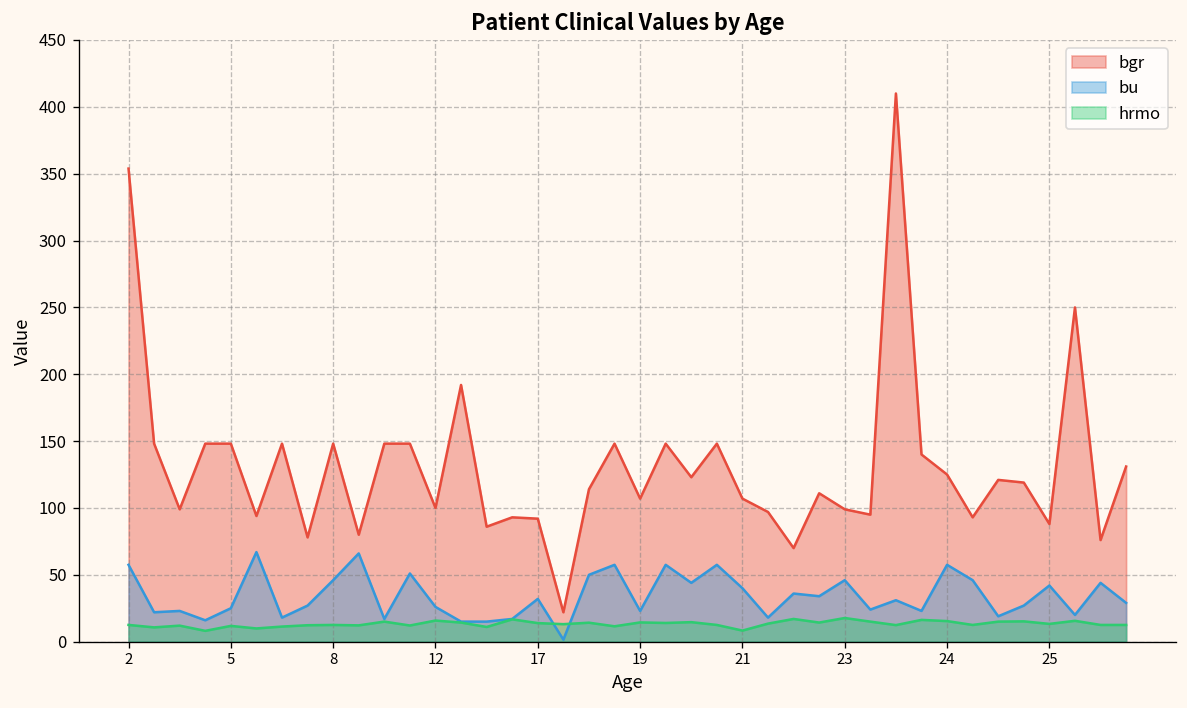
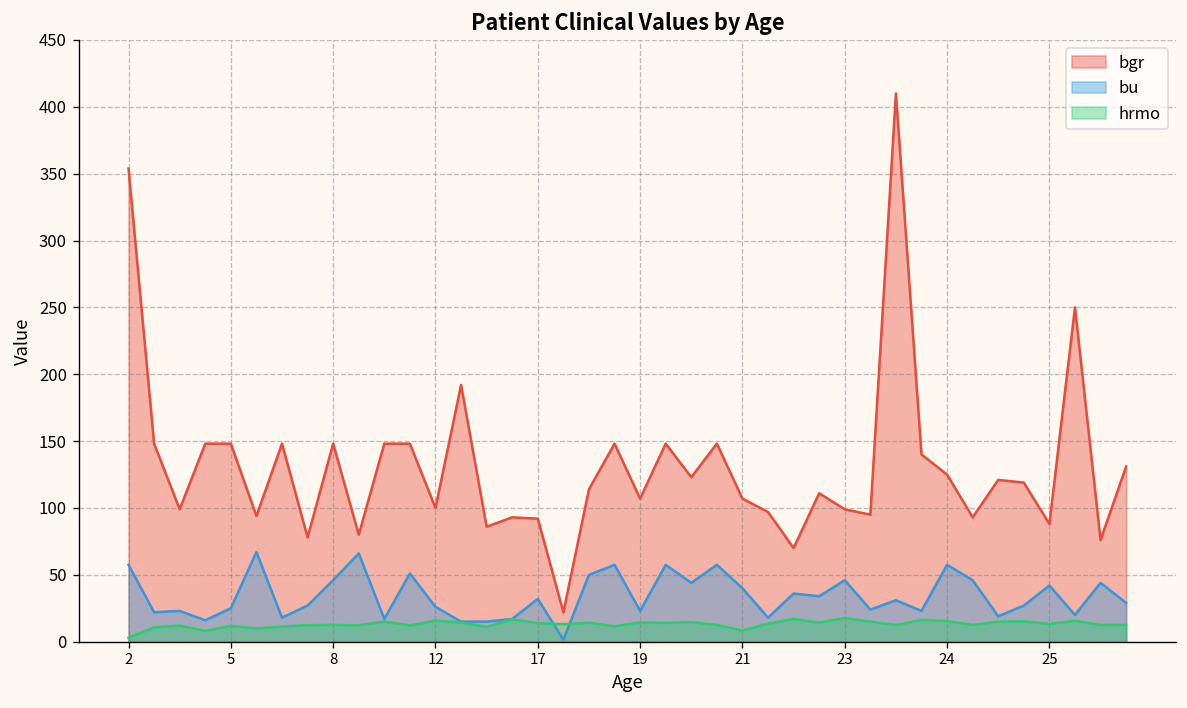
  {
    "bgr": {
      "2": 354
    },
    "bu": {
      "2": 57
    },
    "hrmo": {
-     "2": 13
+     "2": 3
    }
  }
